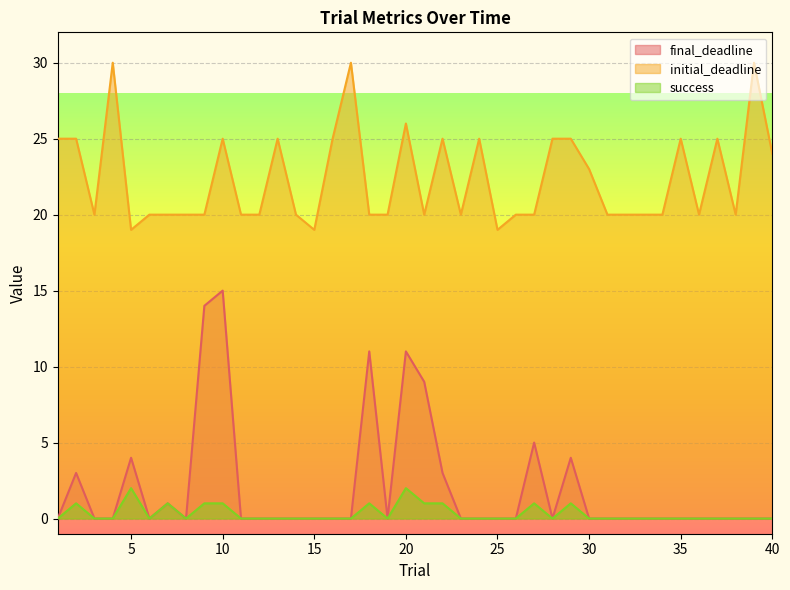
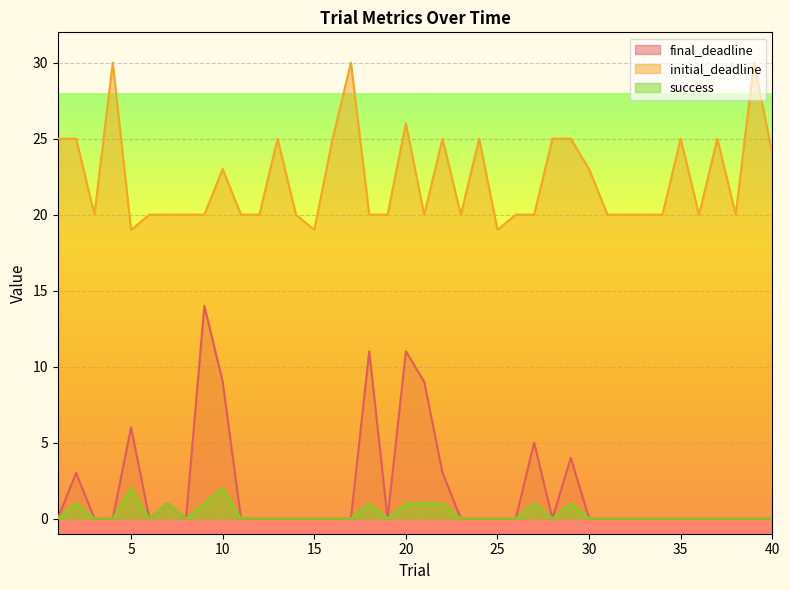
  {
    "final_deadline": {
-     "5": 4,
-     "10": 15,
+     "5": 6,
+     "10": 9,
      "20": 11
    },
    "initial_deadline": {
      "5": 19,
-     "10": 25,
+     "10": 23,
      "15": 19,
      "20": 26,
      "25": 19,
      "30": 23,
      "35": 25,
      "40": 24
    },
    "success": {
      "5": 2,
-     "10": 1,
-     "20": 2
+     "10": 2,
+     "20": 1
    }
  }
